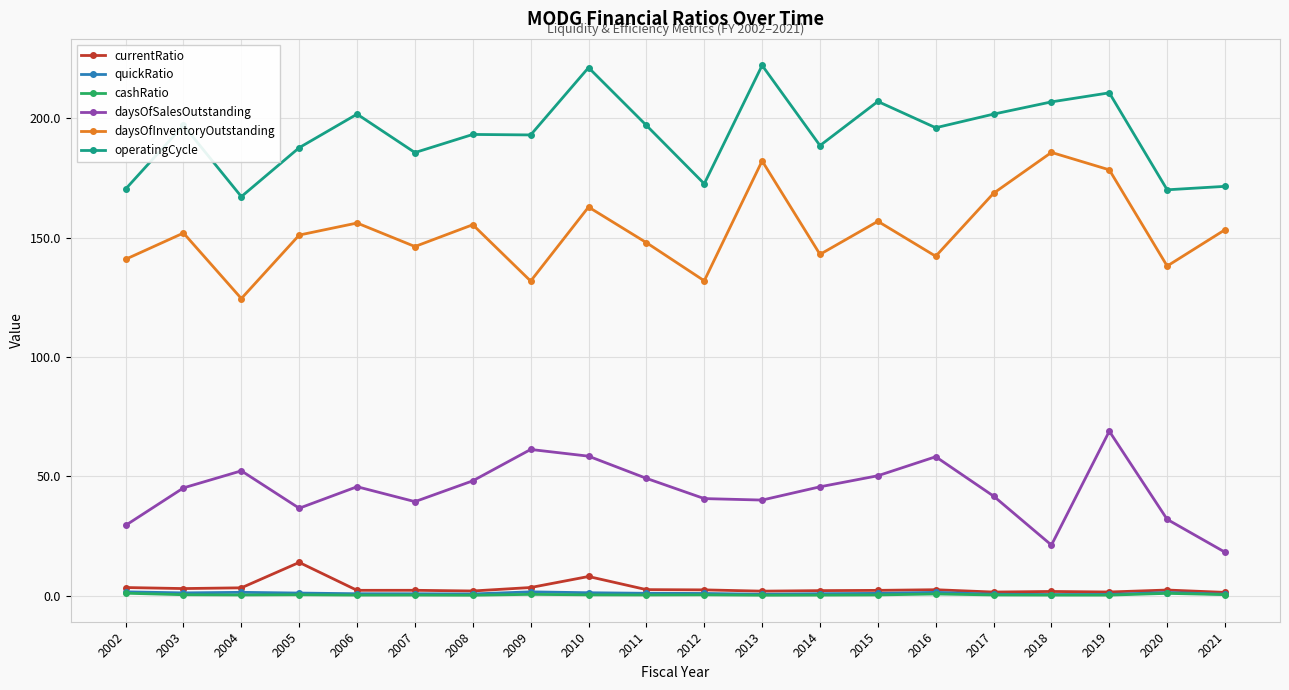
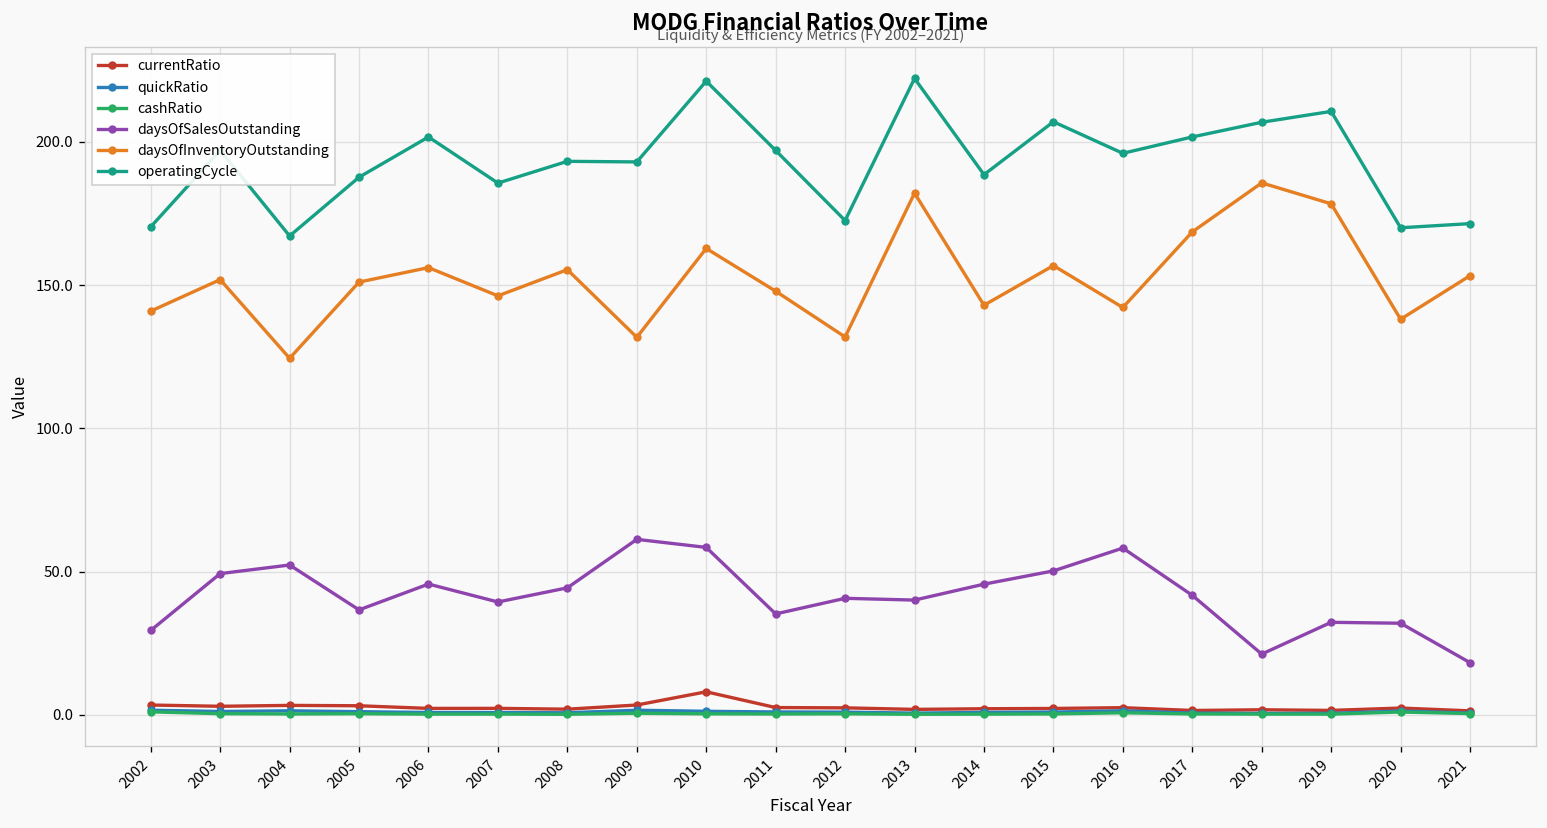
  {
    "currentRatio": {
      "2002": 3,
      "2003": 3,
      "2004": 3,
-     "2005": 14,
+     "2005": 3,
      "2006": 2,
      "2007": 2,
      "2008": 2,
      "2009": 3,
      "2010": 8,
      "2011": 2,
      "2012": 2,
      "2013": 2,
      "2014": 2,
      "2015": 2,
      "2016": 2,
      "2018": 2
    },
    "quickRatio": {
      "2004": 1
    },
    "daysOfSalesOutstanding": {
      "2002": 29,
-     "2003": 45,
+     "2003": 49,
      "2004": 52,
      "2005": 37,
      "2006": 46,
      "2007": 39,
-     "2008": 48,
+     "2008": 44,
      "2009": 61,
      "2010": 58,
-     "2011": 49,
+     "2011": 35,
      "2012": 41,
      "2013": 40,
      "2014": 46,
      "2015": 50,
      "2016": 58,
      "2017": 42,
      "2018": 21,
-     "2019": 69,
+     "2019": 32,
      "2020": 32,
      "2021": 18
    },
    "daysOfInventoryOutstanding": {
      "2002": 141,
      "2003": 152,
      "2004": 124,
      "2005": 151,
      "2006": 156,
      "2007": 146,
      "2008": 155,
      "2009": 132,
      "2010": 163,
      "2011": 148,
      "2012": 132,
      "2013": 182,
      "2014": 143,
      "2015": 157,
      "2016": 142,
      "2017": 169,
      "2018": 186,
      "2019": 178,
      "2020": 138,
      "2021": 153
    }
  }
